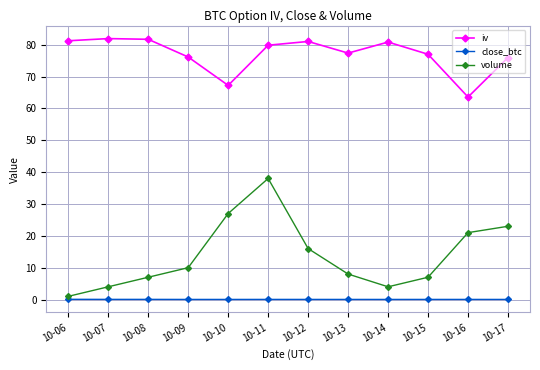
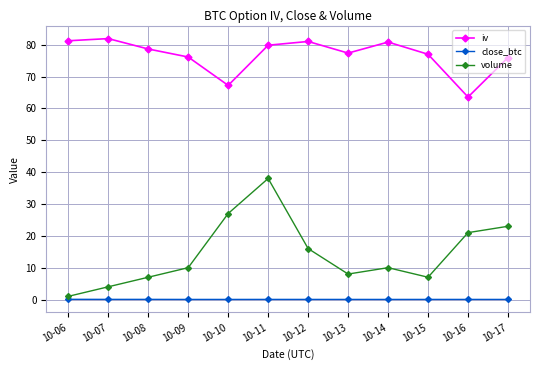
  {
    "iv": {
      "10-06": 81,
      "10-07": 82,
-     "10-08": 82,
+     "10-08": 79,
      "10-09": 76,
      "10-10": 67,
      "10-11": 80,
      "10-12": 81,
      "10-13": 77,
      "10-14": 81,
      "10-15": 77,
      "10-16": 64
    },
    "close_btc": {
      "10-06": 0,
      "10-07": 0,
      "10-08": 0,
      "10-09": 0,
      "10-10": 0,
      "10-11": 0,
      "10-12": 0,
      "10-13": 0,
      "10-14": 0,
      "10-15": 0,
      "10-16": 0,
      "10-17": 0
    },
    "volume": {
      "10-06": 1,
      "10-07": 4,
      "10-08": 7,
      "10-09": 10,
      "10-10": 27,
      "10-11": 38,
      "10-12": 16,
      "10-13": 8,
-     "10-14": 4,
+     "10-14": 10,
      "10-15": 7,
      "10-16": 21,
      "10-17": 23
    }
  }
